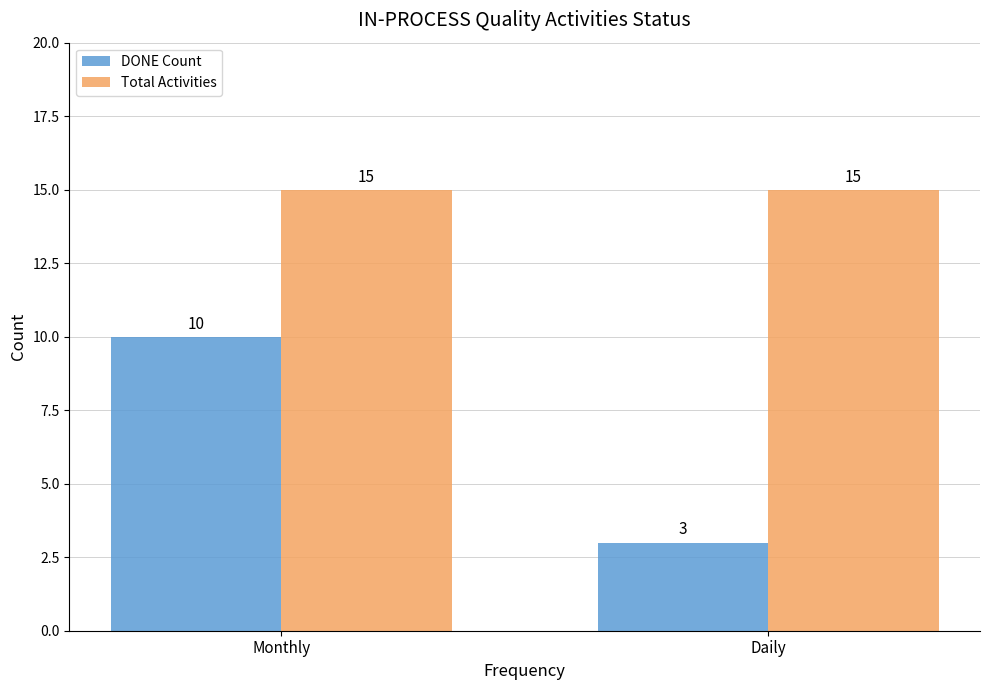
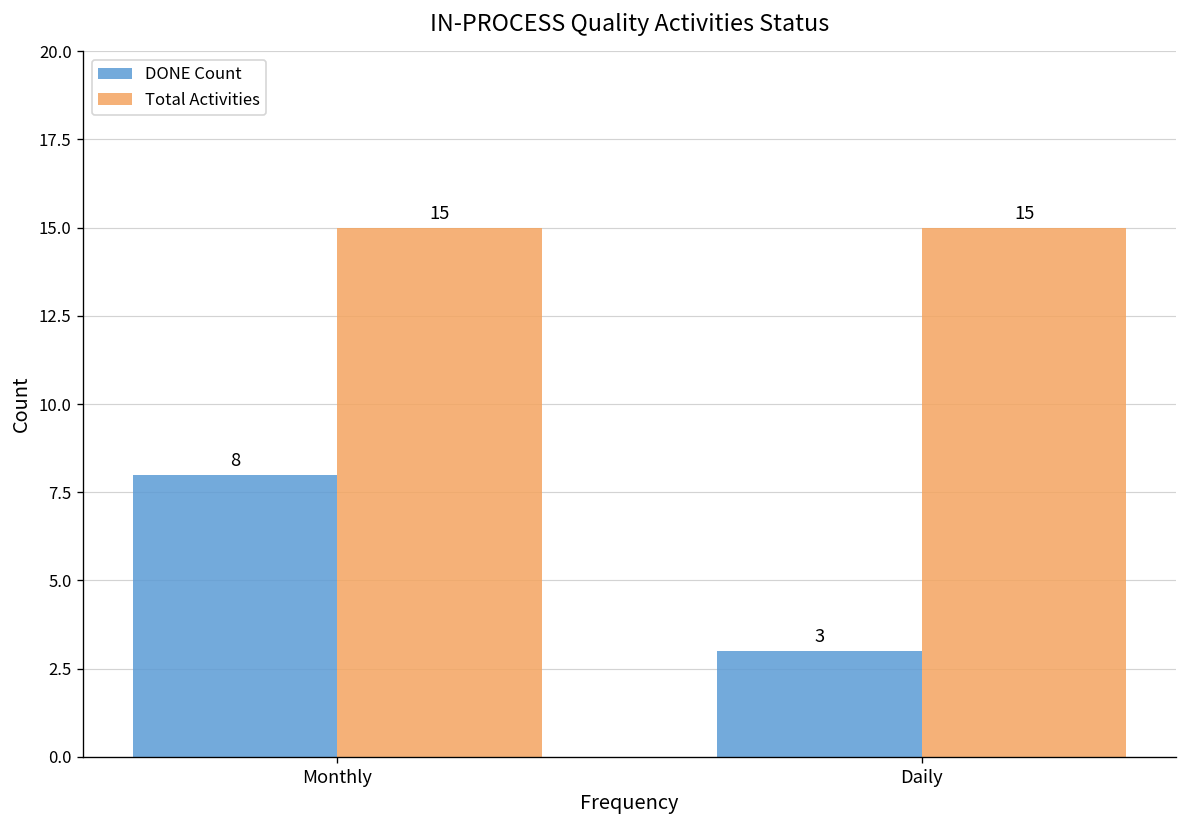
  {
    "DONE Count": {
-     "Monthly": 10,
+     "Monthly": 8,
      "Daily": 3
    },
    "Total Activities": {
      "Monthly": 15,
      "Daily": 15
    }
  }
